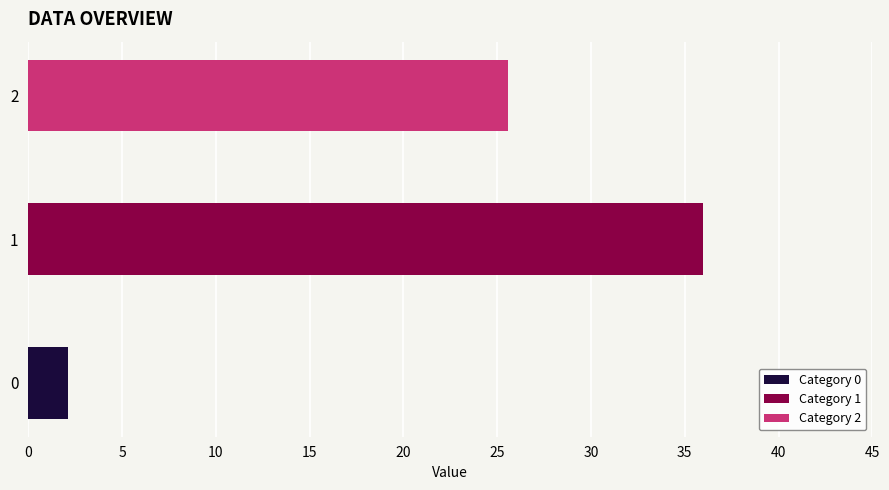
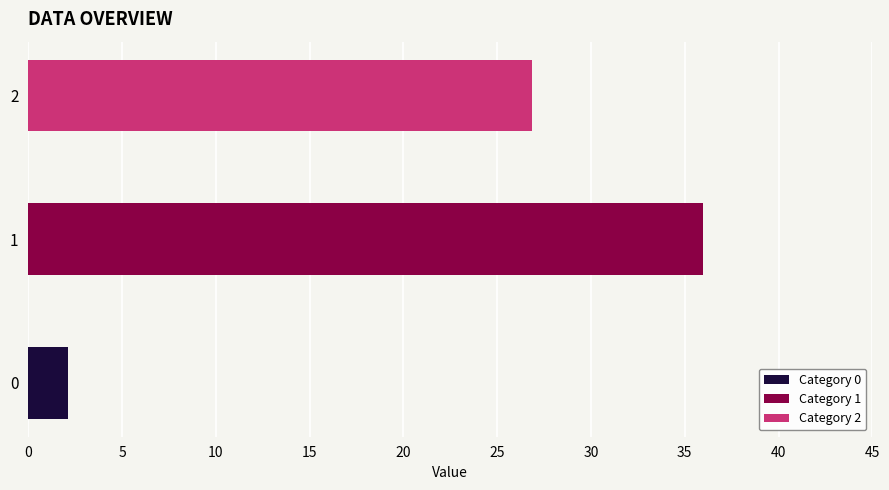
  {
-   "2": 25.6,
+   "2": 26.9,
    "1": 36.0,
    "0": 2.1
  }
